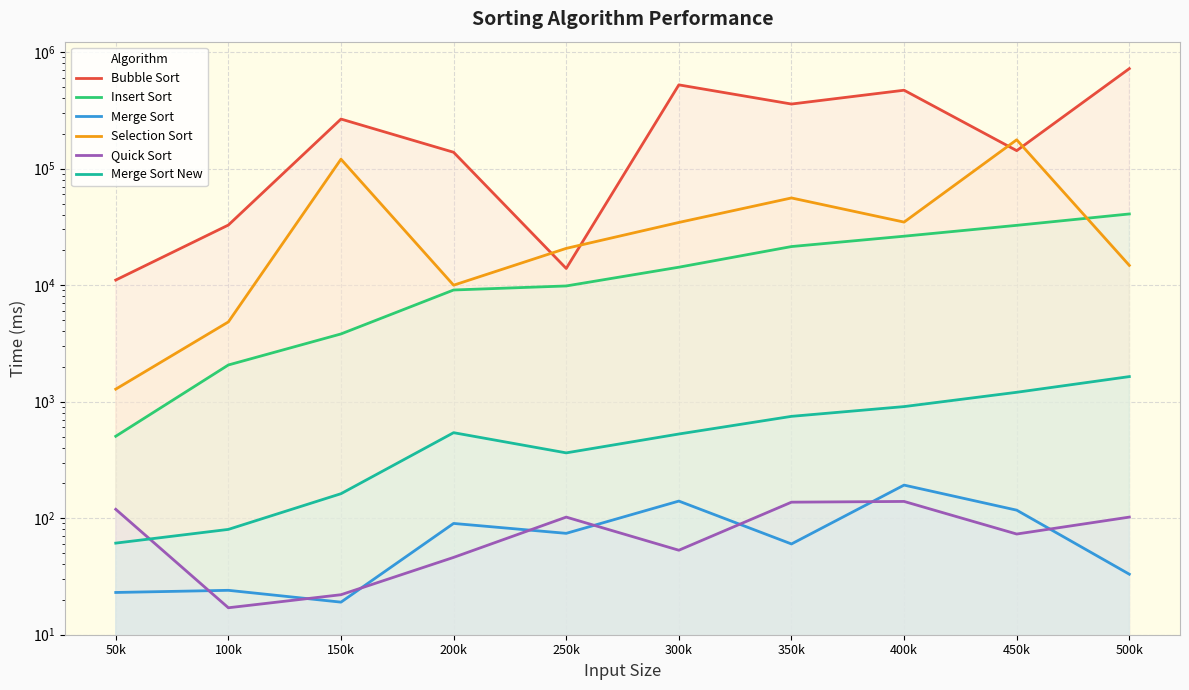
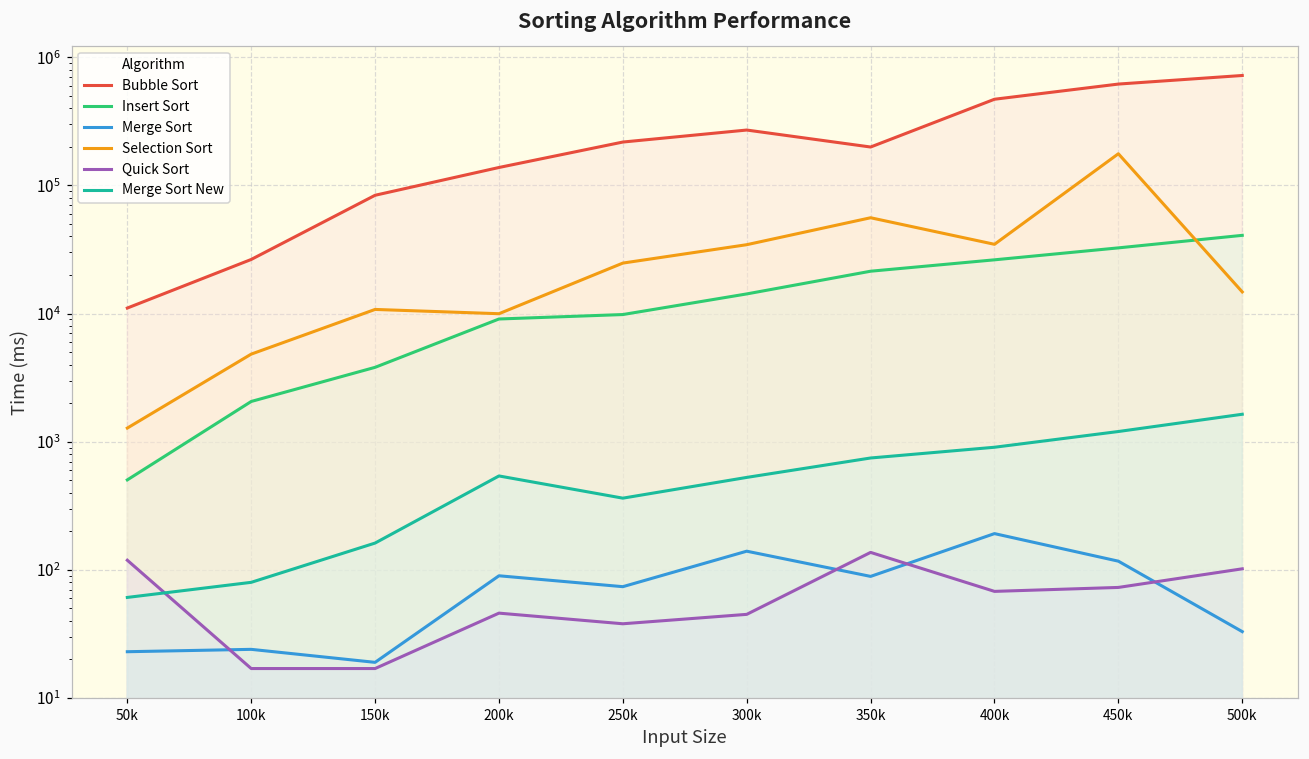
  {
    "Bubble Sort": {
      "50k": 11000,
-     "100k": 33000,
-     "150k": 270000,
+     "100k": 26000,
+     "150k": 80000,
      "200k": 140000,
-     "250k": 14000,
-     "300k": 500000,
-     "350k": 360000,
+     "250k": 220000,
+     "300k": 270000,
+     "350k": 200000,
      "400k": 470000,
-     "450k": 140000,
+     "450k": 600000,
      "500k": 700000
    },
    "Merge Sort": {
      "50k": 23,
      "100k": 24,
      "150k": 19,
      "200k": 90,
      "250k": 70,
      "300k": 140,
-     "350k": 60,
+     "350k": 90,
      "400k": 190,
      "450k": 120,
      "500k": 33
    },
    "Selection Sort": {
      "50k": 1300,
      "100k": 4800,
-     "150k": 120000,
+     "150k": 11000,
      "200k": 10000,
-     "250k": 21000,
+     "250k": 25000,
      "300k": 34000,
      "350k": 60000,
      "400k": 35000,
      "450k": 180000,
      "500k": 15000
    },
    "Quick Sort": {
      "50k": 120,
      "100k": 17,
-     "150k": 22,
+     "150k": 17,
      "200k": 46,
-     "250k": 100,
-     "300k": 50,
+     "250k": 38,
+     "300k": 45,
      "350k": 140,
-     "400k": 140,
+     "400k": 70,
      "450k": 70,
      "500k": 100
    }
  }
